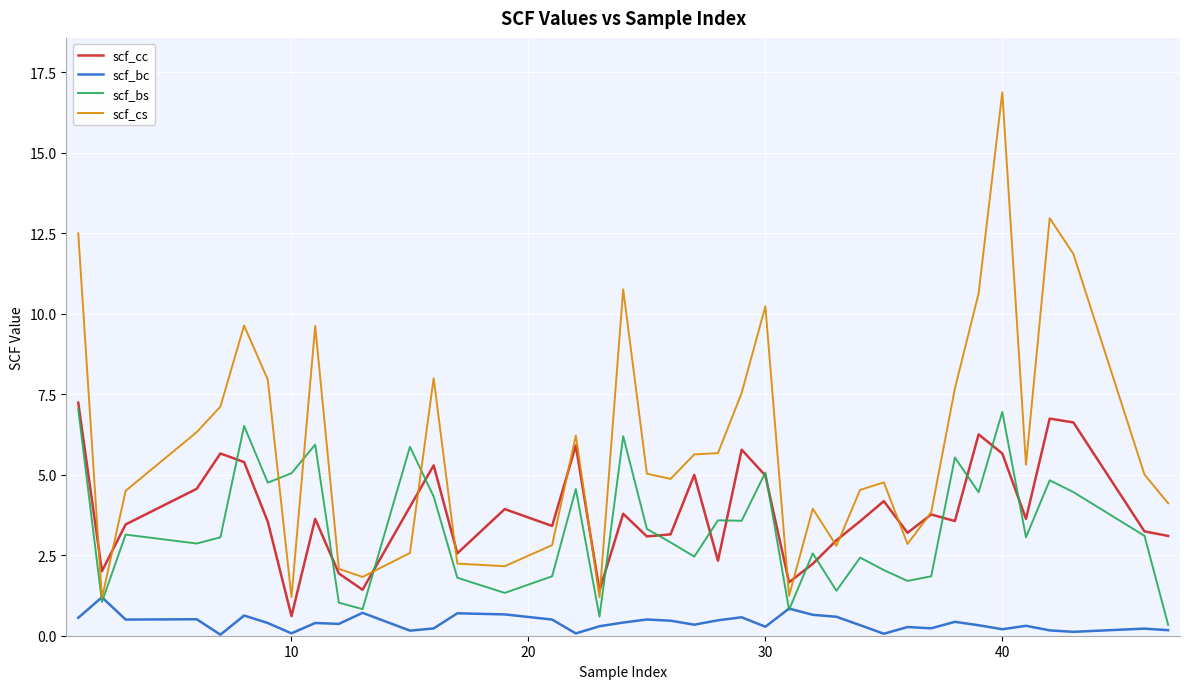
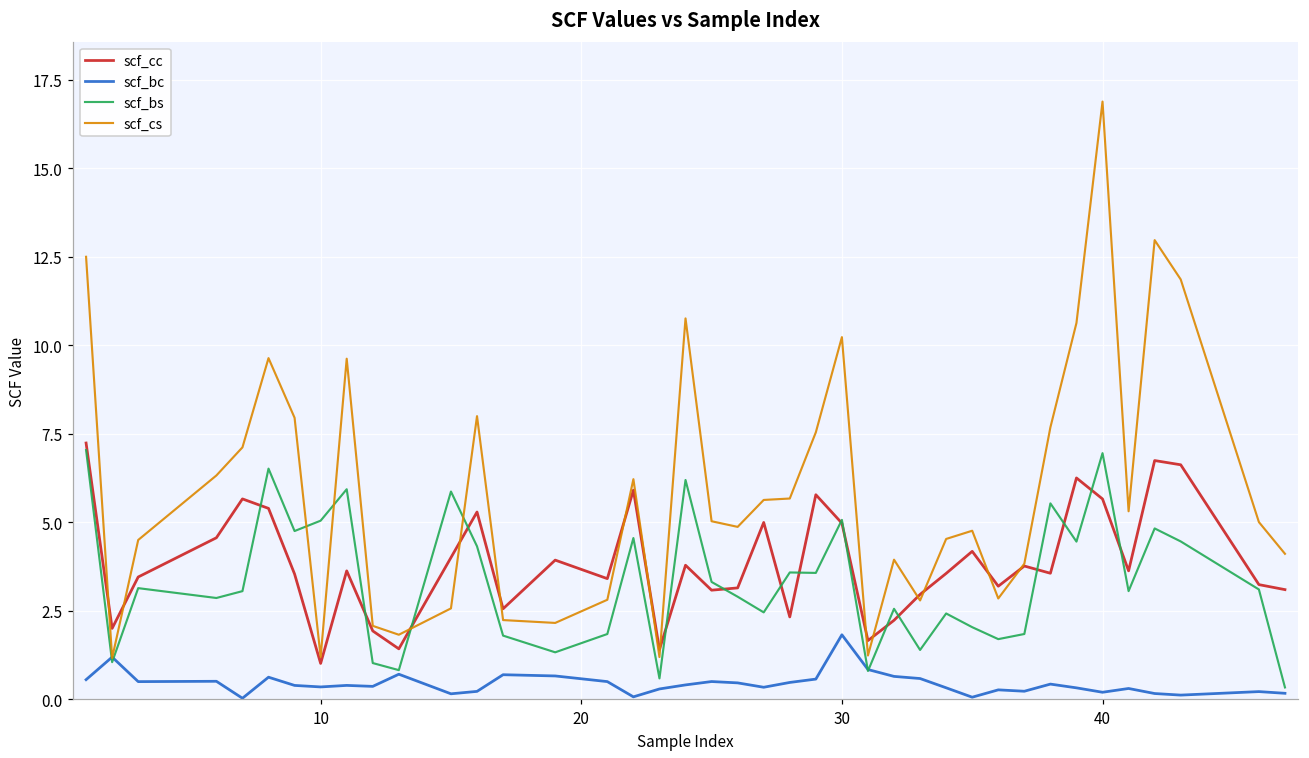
  {
    "scf_cc": {
-     "10": 0.6,
+     "10": 1.0,
      "30": 5.0,
      "40": 5.7
    },
    "scf_bc": {
-     "10": 0.1,
-     "30": 0.3,
+     "10": 0.4,
+     "30": 1.8,
      "40": 0.2
    },
    "scf_bs": {
      "10": 5.0,
      "30": 5.1,
      "40": 7.0
    },
    "scf_cs": {
      "10": 1.2,
      "30": 10.2,
      "40": 16.9
    }
  }
